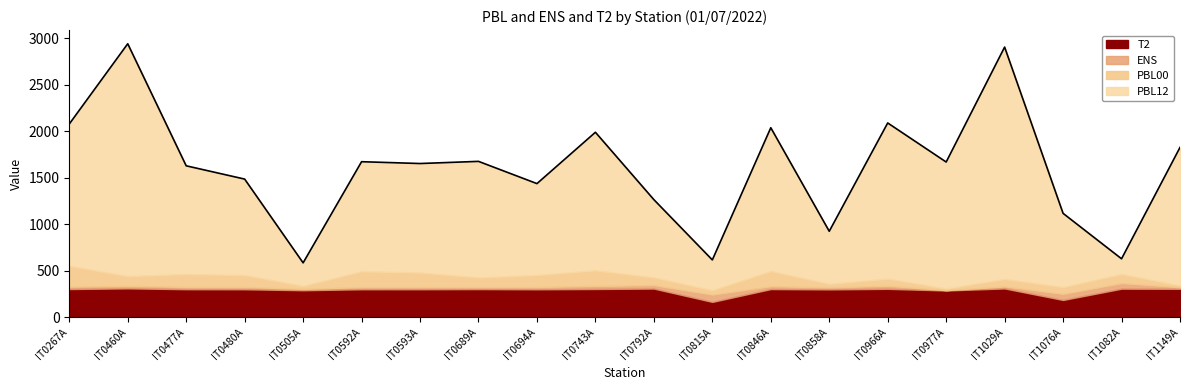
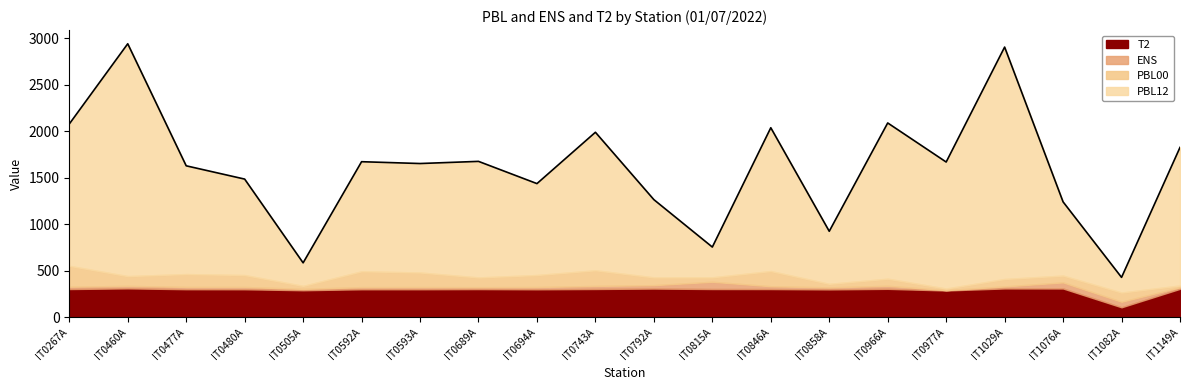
  {
    "T2": {
      "IT0743A": 300,
      "IT0792A": 300,
-     "IT0815A": 200,
+     "IT0815A": 300,
      "IT0846A": 300,
      "IT0966A": 300,
-     "IT1076A": 200,
-     "IT1082A": 300
+     "IT1076A": 300,
+     "IT1082A": 100
    }
  }
